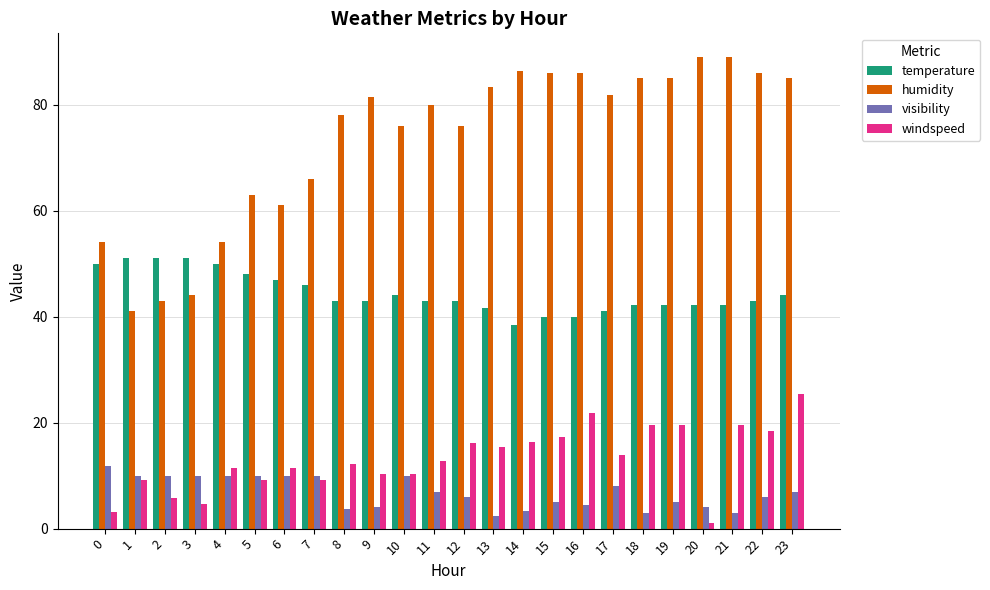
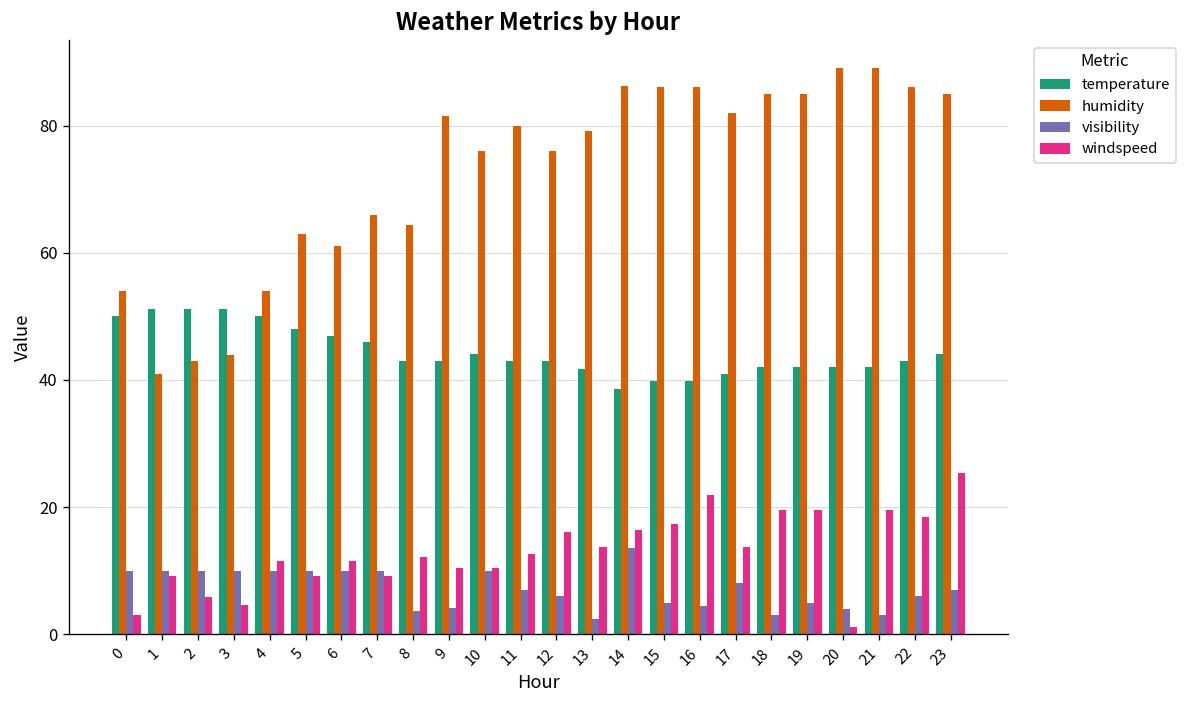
  {
    "temperature": {
      "0": 50,
      "1": 51,
      "2": 51,
      "3": 51,
      "4": 50,
      "5": 48,
      "6": 47,
      "7": 46,
      "8": 43,
      "9": 43,
      "10": 44,
      "11": 43,
      "12": 43,
      "13": 42,
      "14": 39,
      "15": 40,
      "16": 40,
      "17": 41,
      "18": 42,
      "19": 42,
      "20": 42,
      "21": 42,
      "22": 43,
      "23": 44
    },
    "humidity": {
      "0": 54,
      "1": 41,
      "2": 43,
      "3": 44,
      "4": 54,
      "5": 63,
      "6": 61,
      "7": 66,
-     "8": 78,
+     "8": 64,
      "9": 82,
      "10": 76,
      "11": 80,
      "12": 76,
-     "13": 83,
+     "13": 79,
      "14": 86,
      "15": 86,
      "16": 86,
      "17": 82,
      "18": 85,
      "19": 85,
      "20": 89,
      "21": 89,
      "22": 86,
      "23": 85
    },
    "visibility": {
-     "0": 12,
+     "0": 10,
      "1": 10,
      "2": 10,
      "3": 10,
      "4": 10,
      "5": 10,
      "6": 10,
      "7": 10,
      "8": 4,
      "9": 4,
      "10": 10,
      "11": 7,
      "12": 6,
      "13": 2,
-     "14": 3,
+     "14": 14,
      "15": 5,
      "16": 5,
      "17": 8,
      "18": 3,
      "19": 5,
      "20": 4,
      "21": 3,
      "22": 6,
      "23": 7
    },
    "windspeed": {
      "0": 3,
      "1": 9,
      "2": 6,
      "3": 5,
      "4": 12,
      "5": 9,
      "6": 12,
      "7": 9,
      "8": 12,
      "9": 10,
      "10": 10,
      "11": 13,
      "12": 16,
-     "13": 15,
+     "13": 14,
      "14": 16,
      "15": 17,
      "16": 22,
      "17": 14,
      "18": 20,
      "19": 20,
      "20": 1,
      "21": 20,
      "22": 18,
      "23": 25
    }
  }
